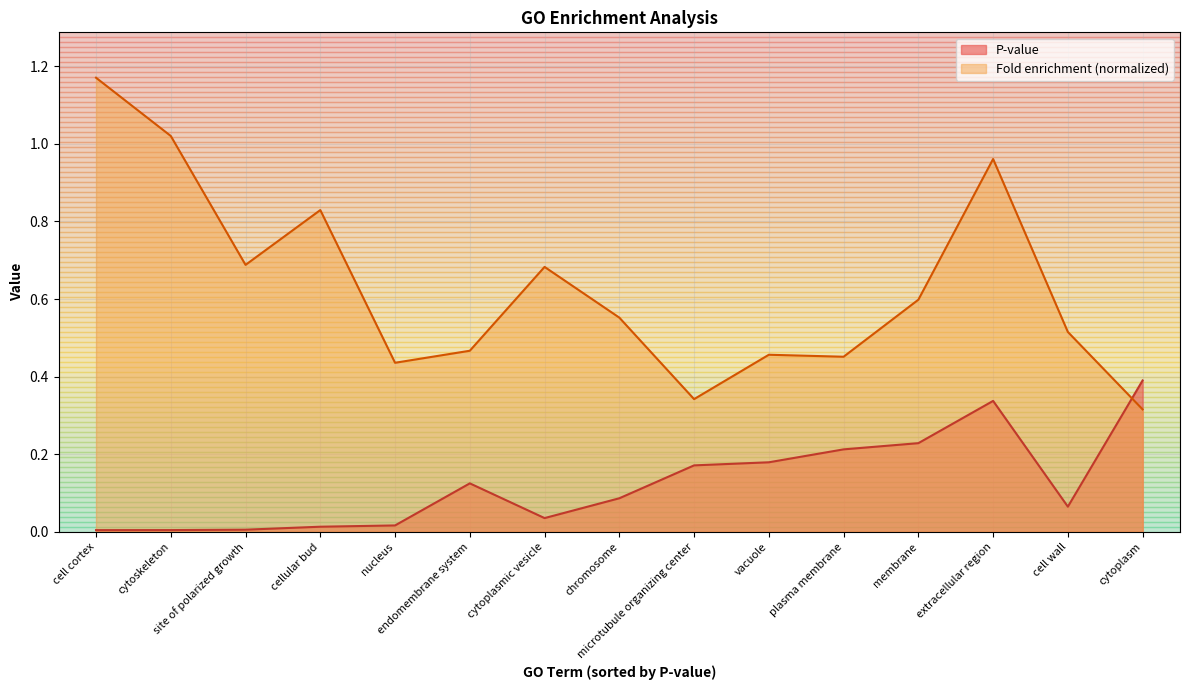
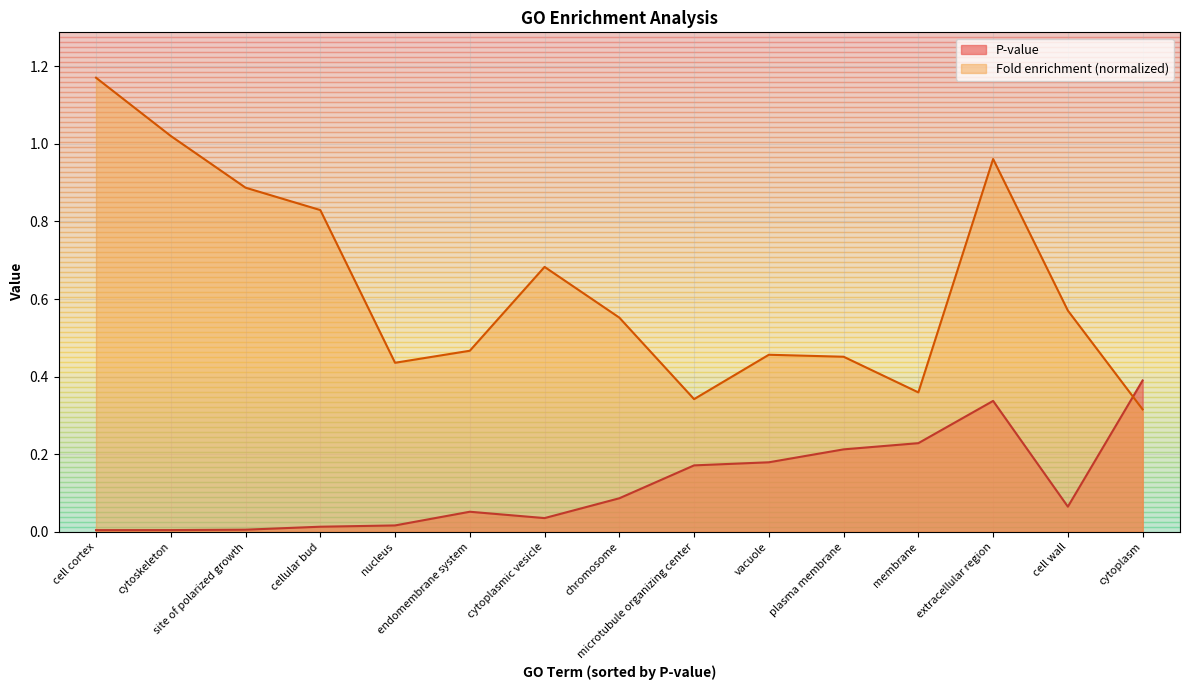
  {
    "P-value": {
      "cell cortex": 0.00,
      "cytoskeleton": 0.00,
      "site of polarized growth": 0.01,
      "cellular bud": 0.01,
      "nucleus": 0.02,
-     "endomembrane system": 0.12,
+     "endomembrane system": 0.05,
      "cytoplasmic vesicle": 0.04,
      "chromosome": 0.09,
      "microtubule organizing center": 0.17,
      "vacuole": 0.18,
      "plasma membrane": 0.21,
      "membrane": 0.23,
      "extracellular region": 0.34,
      "cell wall": 0.06,
      "cytoplasm": 0.39
    },
    "Fold enrichment (normalized)": {
      "cell cortex": 1.17,
      "cytoskeleton": 1.02,
-     "site of polarized growth": 0.69,
+     "site of polarized growth": 0.89,
      "cellular bud": 0.83,
      "nucleus": 0.44,
      "endomembrane system": 0.47,
      "cytoplasmic vesicle": 0.68,
      "chromosome": 0.55,
      "microtubule organizing center": 0.34,
      "vacuole": 0.46,
      "plasma membrane": 0.45,
-     "membrane": 0.60,
+     "membrane": 0.36,
      "extracellular region": 0.96,
-     "cell wall": 0.52,
+     "cell wall": 0.57,
      "cytoplasm": 0.32
    }
  }
